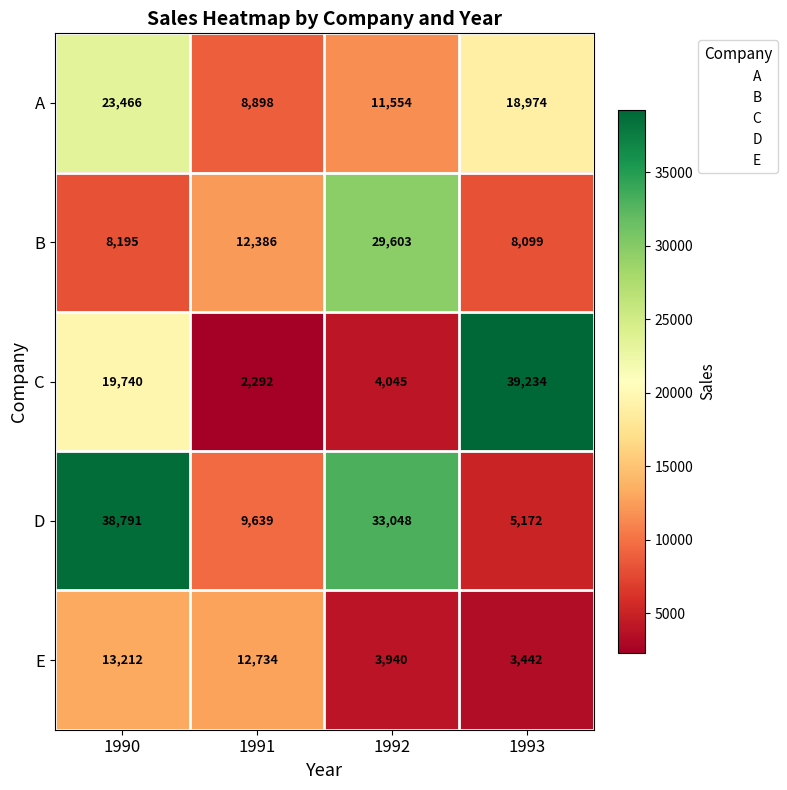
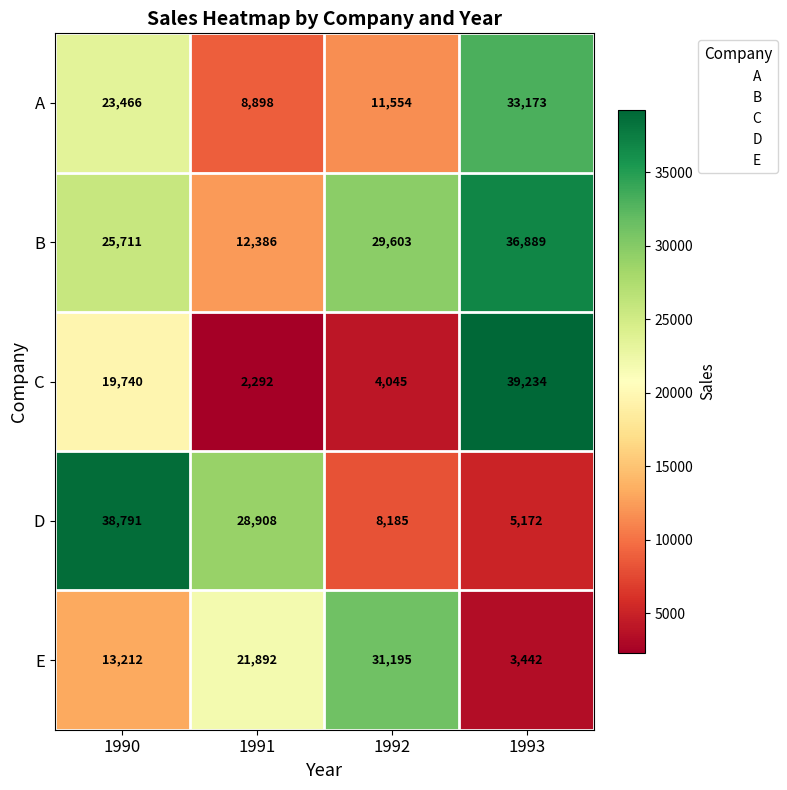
  {
    "A": {
      "1990": "23,466",
      "1991": "8,898",
      "1992": "11,554",
-     "1993": "18,974"
+     "1993": "33,173"
    },
    "B": {
-     "1990": "8,195",
+     "1990": "25,711",
      "1991": "12,386",
      "1992": "29,603",
-     "1993": "8,099"
+     "1993": "36,889"
    },
    "C": {
      "1990": "19,740",
      "1991": "2,292",
      "1992": "4,045",
      "1993": "39,234"
    },
    "D": {
      "1990": "38,791",
-     "1991": "9,639",
-     "1992": "33,048",
+     "1991": "28,908",
+     "1992": "8,185",
      "1993": "5,172"
    },
    "E": {
      "1990": "13,212",
-     "1991": "12,734",
-     "1992": "3,940",
+     "1991": "21,892",
+     "1992": "31,195",
      "1993": "3,442"
    }
  }
